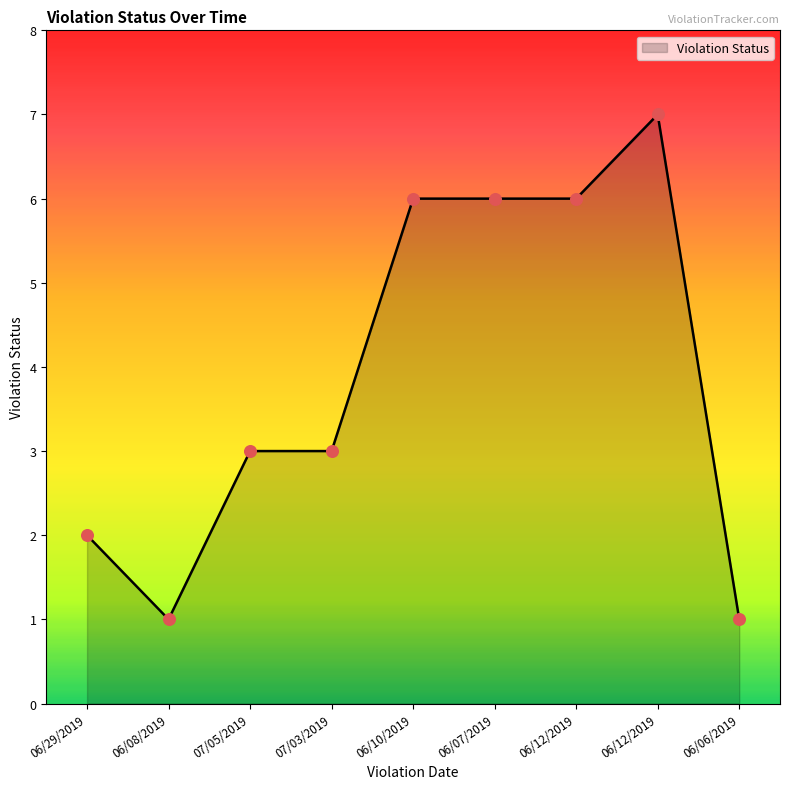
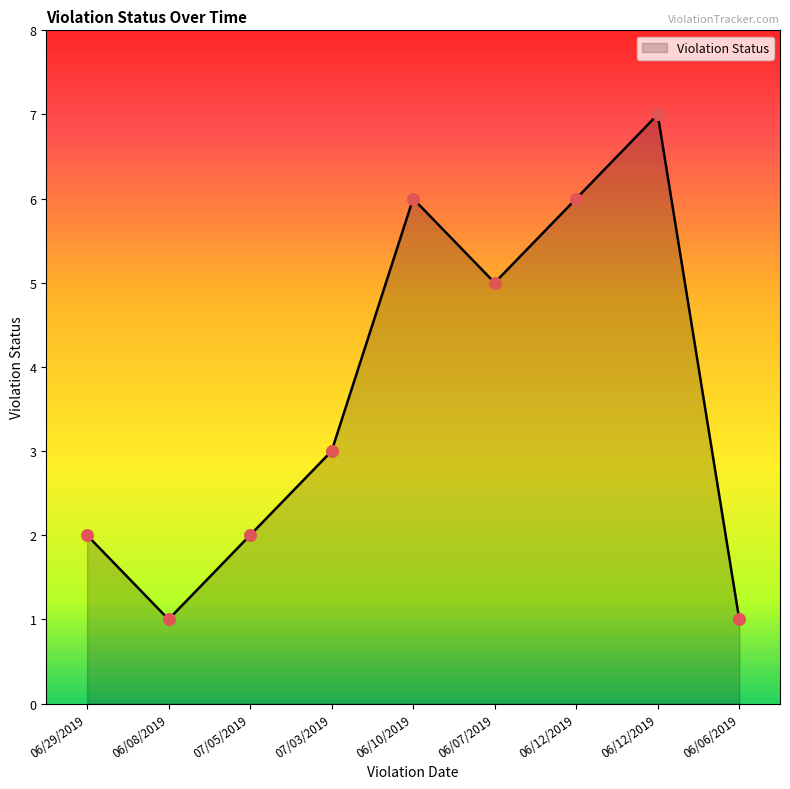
  {
    "06/29/2019": 2,
    "06/08/2019": 1,
-   "07/05/2019": 3,
+   "07/05/2019": 2,
    "07/03/2019": 3,
    "06/10/2019": 6,
-   "06/07/2019": 6,
+   "06/07/2019": 5,
    "06/06/2019": 1
  }
